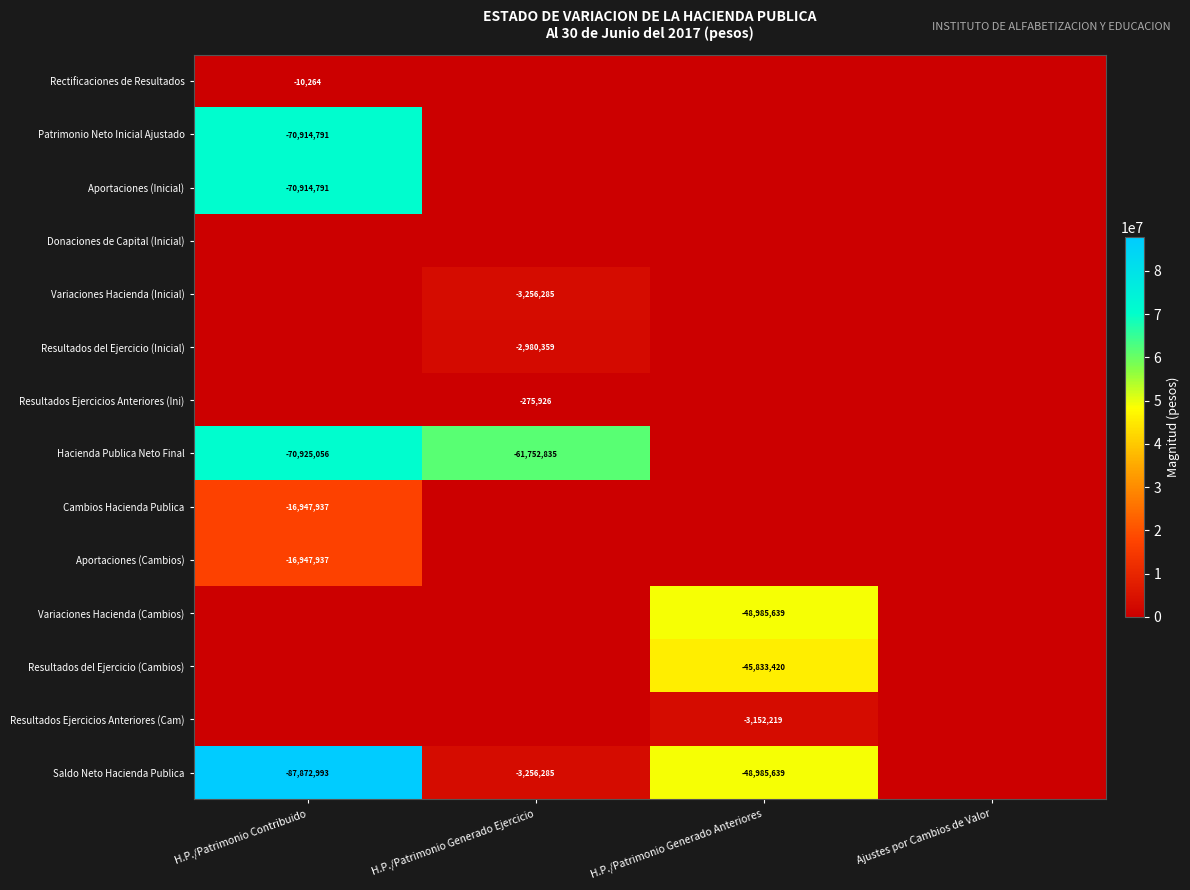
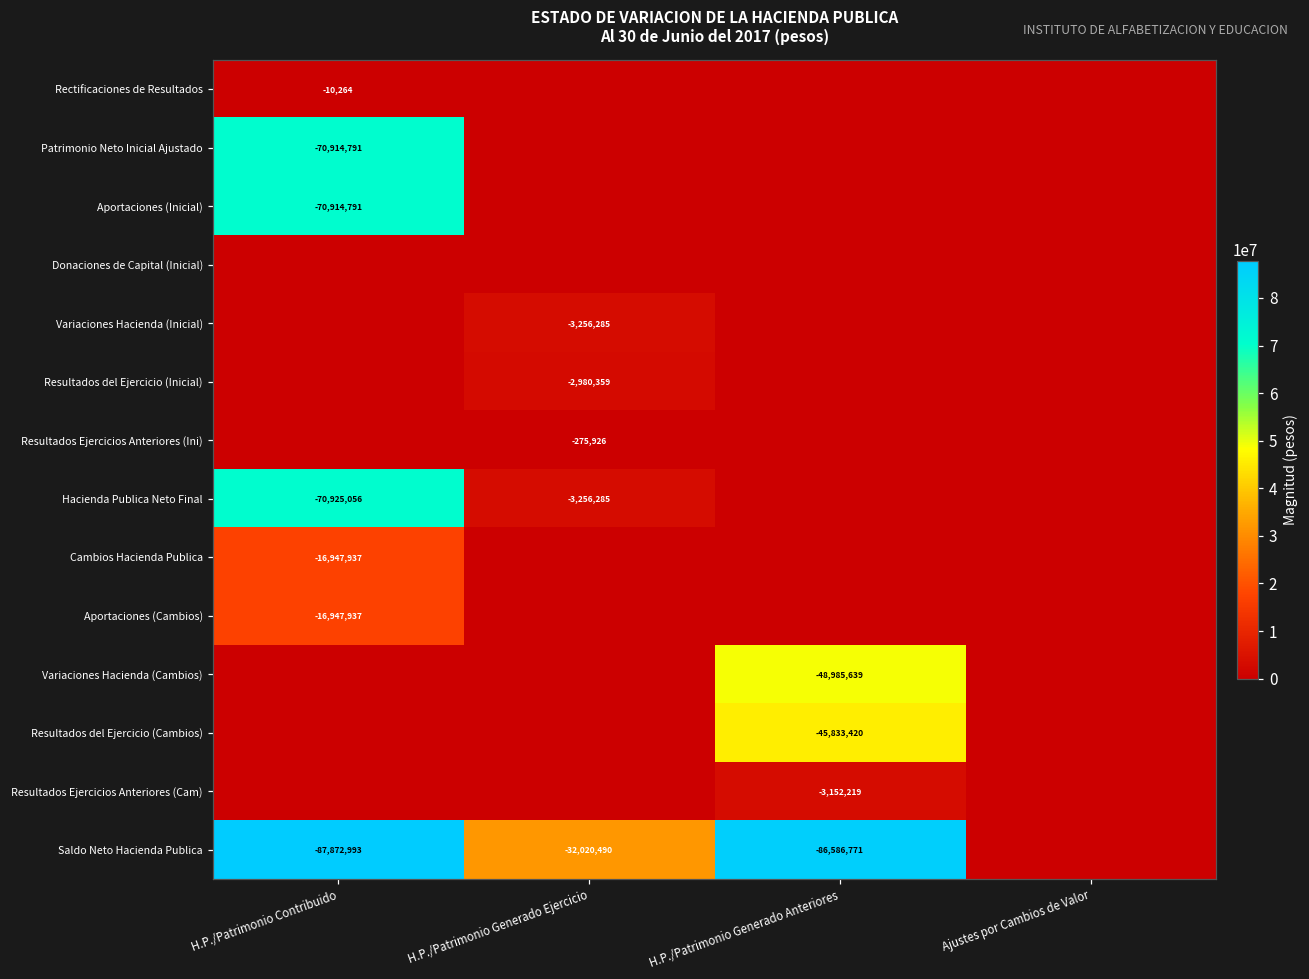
  {
    "Rectificaciones de Resultados": {
      "H.P./Patrimonio Contribuido": "-10,264"
    },
    "Patrimonio Neto Inicial Ajustado": {
      "H.P./Patrimonio Contribuido": "-70,914,791"
    },
    "Aportaciones (Inicial)": {
      "H.P./Patrimonio Contribuido": "-70,914,791"
    },
    "Variaciones Hacienda (Inicial)": {
      "H.P./Patrimonio Generado Ejercicio": "-3,256,285"
    },
    "Resultados del Ejercicio (Inicial)": {
      "H.P./Patrimonio Generado Ejercicio": "-2,980,359"
    },
    "Resultados Ejercicios Anteriores (Ini)": {
      "H.P./Patrimonio Generado Ejercicio": "-275,926"
    },
    "Hacienda Publica Neto Final": {
      "H.P./Patrimonio Contribuido": "-70,925,056",
-     "H.P./Patrimonio Generado Ejercicio": "-61,752,835"
+     "H.P./Patrimonio Generado Ejercicio": "-3,256,285"
    },
    "Cambios Hacienda Publica": {
      "H.P./Patrimonio Contribuido": "-16,947,937"
    },
    "Aportaciones (Cambios)": {
      "H.P./Patrimonio Contribuido": "-16,947,937"
    },
    "Variaciones Hacienda (Cambios)": {
      "H.P./Patrimonio Generado Anteriores": "-48,985,639"
    },
    "Resultados del Ejercicio (Cambios)": {
      "H.P./Patrimonio Generado Anteriores": "-45,833,420"
    },
    "Resultados Ejercicios Anteriores (Cam)": {
      "H.P./Patrimonio Generado Anteriores": "-3,152,219"
    },
    "Saldo Neto Hacienda Publica": {
      "H.P./Patrimonio Contribuido": "-87,872,993",
-     "H.P./Patrimonio Generado Ejercicio": "-3,256,285",
-     "H.P./Patrimonio Generado Anteriores": "-48,985,639"
+     "H.P./Patrimonio Generado Ejercicio": "-32,020,490",
+     "H.P./Patrimonio Generado Anteriores": "-86,586,771"
    }
  }
